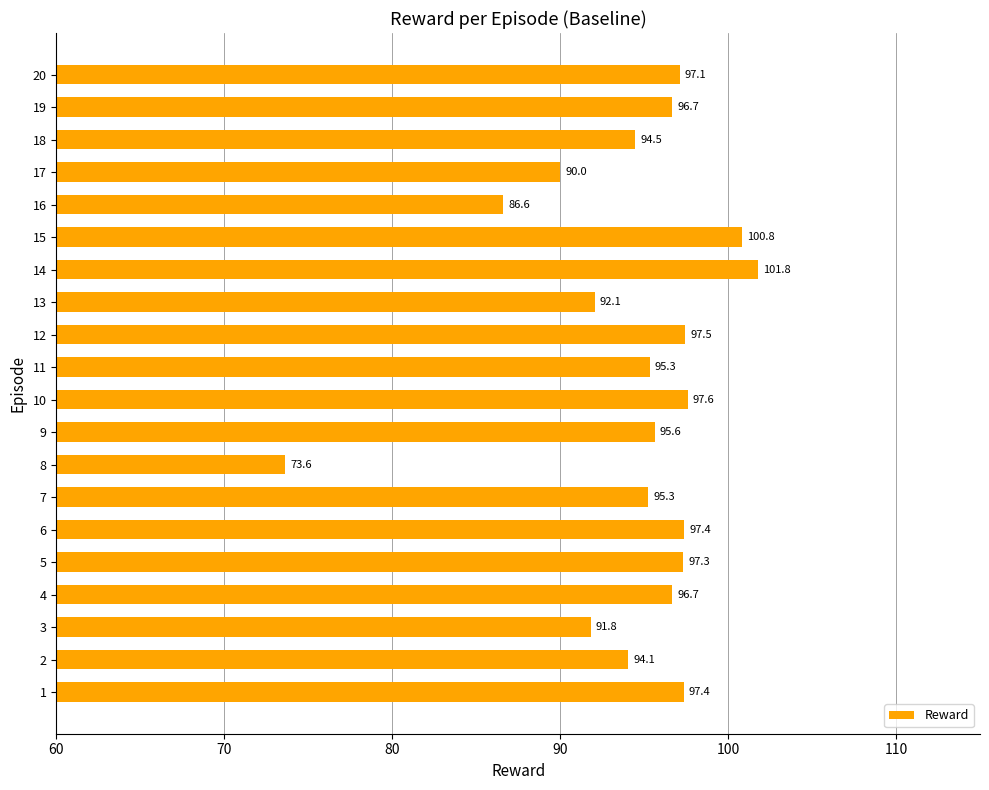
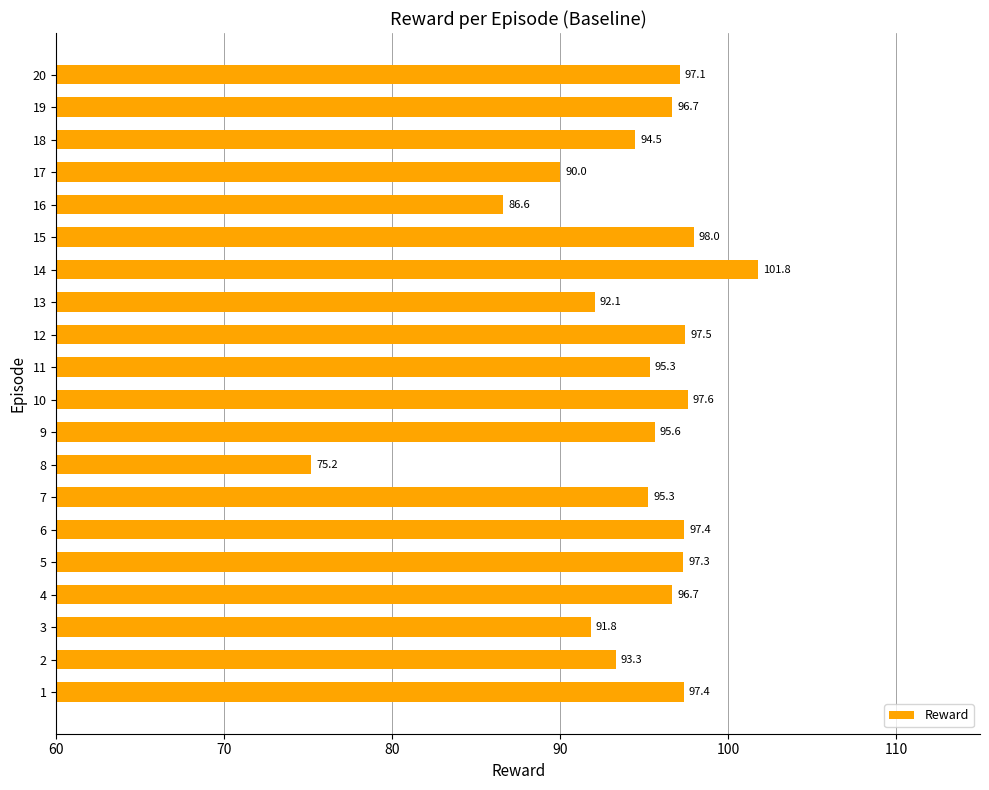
  {
    "20": 97.1,
    "19": 96.7,
    "18": 94.5,
    "17": 90.0,
    "16": 86.6,
-   "15": 100.8,
+   "15": 98.0,
    "14": 101.8,
    "13": 92.1,
    "12": 97.5,
    "11": 95.3,
    "10": 97.6,
    "9": 95.6,
-   "8": 73.6,
+   "8": 75.2,
    "7": 95.3,
    "6": 97.4,
    "5": 97.3,
    "4": 96.7,
    "3": 91.8,
-   "2": 94.1,
+   "2": 93.3,
    "1": 97.4
  }
